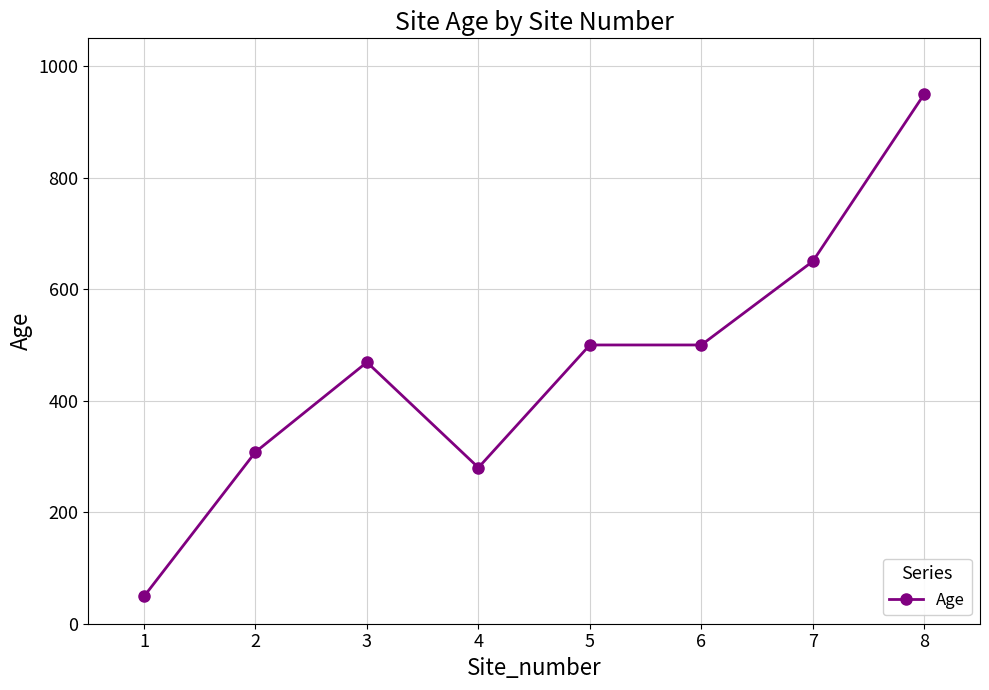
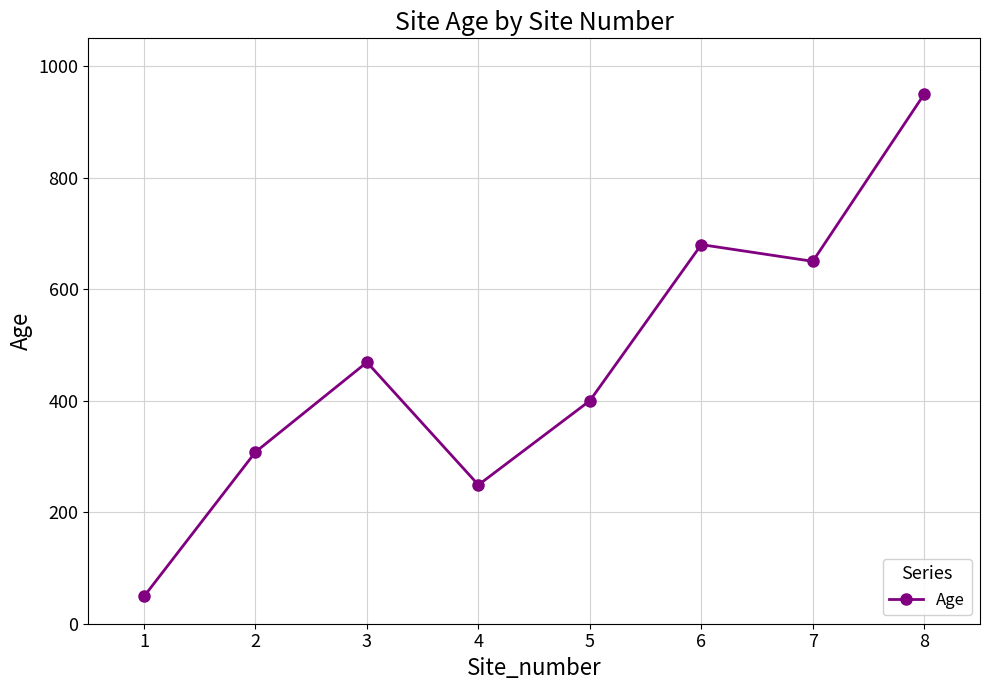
  {
    "1": 50,
    "2": 310,
    "3": 470,
-   "4": 280,
-   "5": 500,
-   "6": 500,
+   "4": 250,
+   "5": 400,
+   "6": 680,
    "7": 650,
    "8": 950
  }
